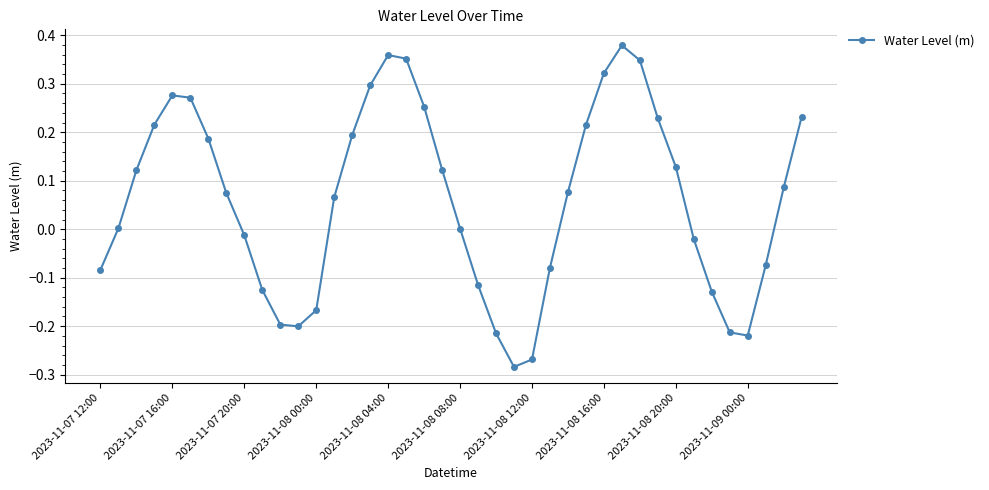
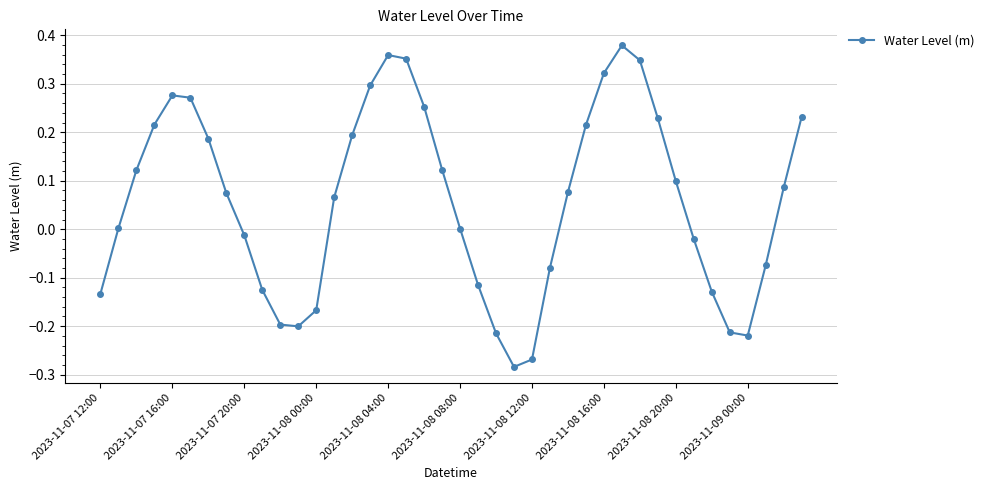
  {
-   "2023-11-07 12:00": -0.08,
+   "2023-11-07 12:00": -0.13,
    "2023-11-07 16:00": 0.28,
    "2023-11-07 20:00": -0.01,
    "2023-11-08 00:00": -0.17,
    "2023-11-08 04:00": 0.36,
    "2023-11-08 08:00": 0.00,
    "2023-11-08 12:00": -0.27,
    "2023-11-08 16:00": 0.32,
-   "2023-11-08 20:00": 0.13,
+   "2023-11-08 20:00": 0.10,
    "2023-11-09 00:00": -0.22
  }
